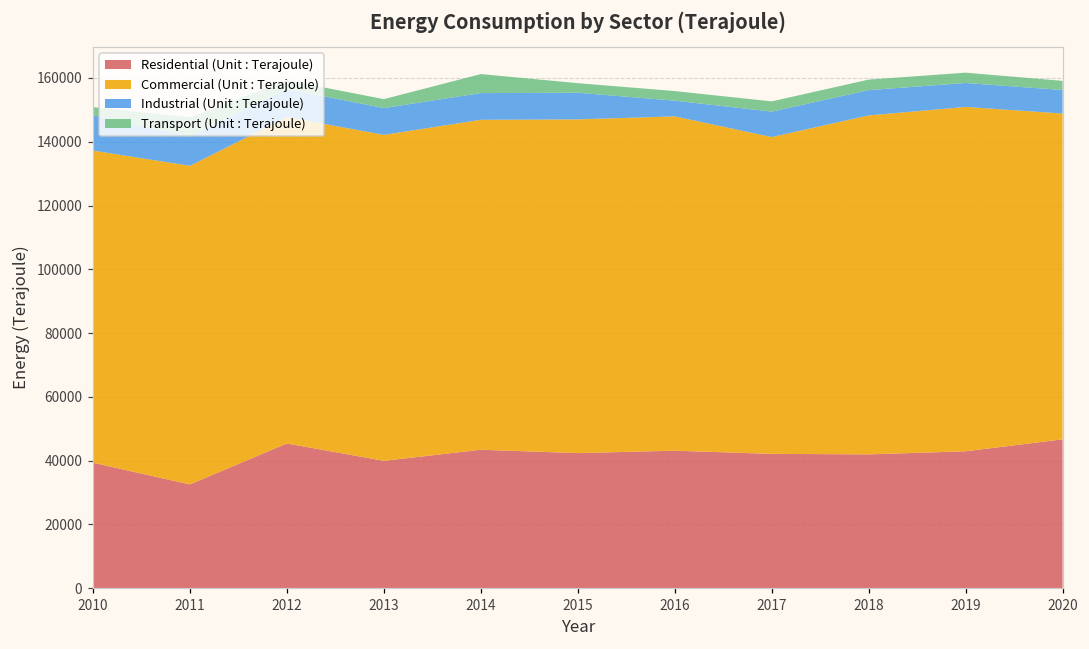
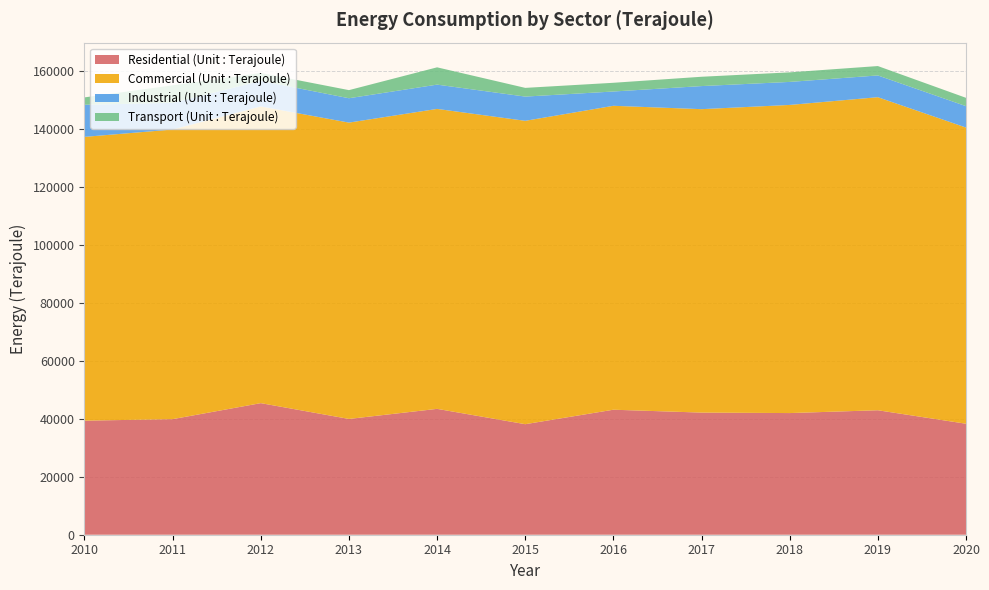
  {
    "Residential (Unit : Terajoule)": {
      "2010": 39000,
-     "2011": 33000,
+     "2011": 40000,
      "2012": 45000,
      "2013": 40000,
      "2014": 43000,
-     "2015": 42000,
+     "2015": 38000,
      "2016": 43000,
      "2017": 42000,
      "2018": 42000,
      "2019": 43000,
-     "2020": 47000
+     "2020": 38000
    },
    "Commercial (Unit : Terajoule)": {
      "2010": 98000,
      "2011": 100000,
      "2013": 102000,
      "2014": 103000,
      "2015": 105000,
      "2016": 105000,
-     "2017": 99000,
+     "2017": 105000,
      "2018": 106000,
      "2019": 108000,
      "2020": 102000
    },
    "Industrial (Unit : Terajoule)": {
      "2010": 11000,
      "2013": 8000,
      "2014": 8000,
      "2015": 8000,
      "2016": 5000,
      "2017": 8000,
      "2018": 8000,
      "2019": 8000,
      "2020": 7000
    },
    "Transport (Unit : Terajoule)": {
      "2010": 3000,
      "2013": 3000,
      "2014": 6000,
      "2015": 3000,
      "2016": 3000,
      "2017": 3000,
      "2018": 3000,
      "2019": 3000,
      "2020": 3000
    }
  }
